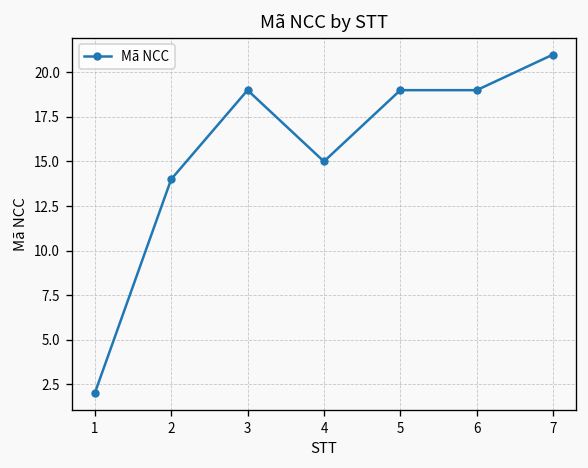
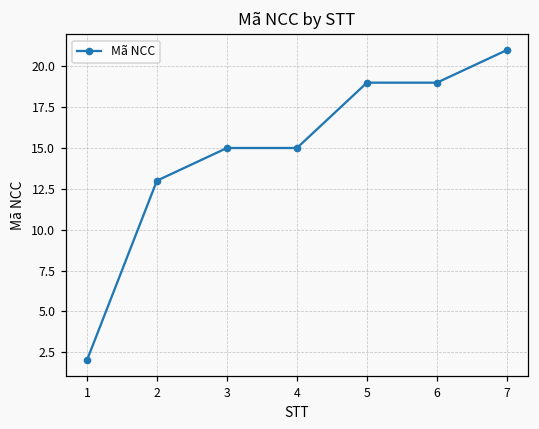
  {
    "1": 2,
-   "2": 14,
-   "3": 19,
+   "2": 13,
+   "3": 15,
    "4": 15,
    "5": 19,
    "6": 19,
    "7": 21
  }
